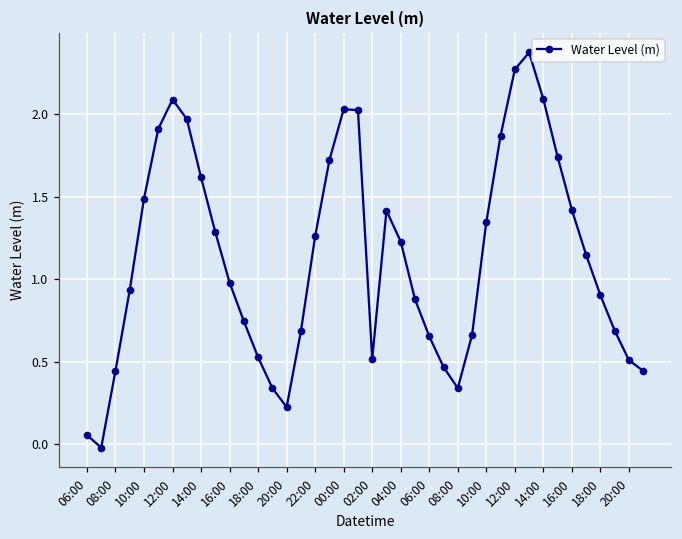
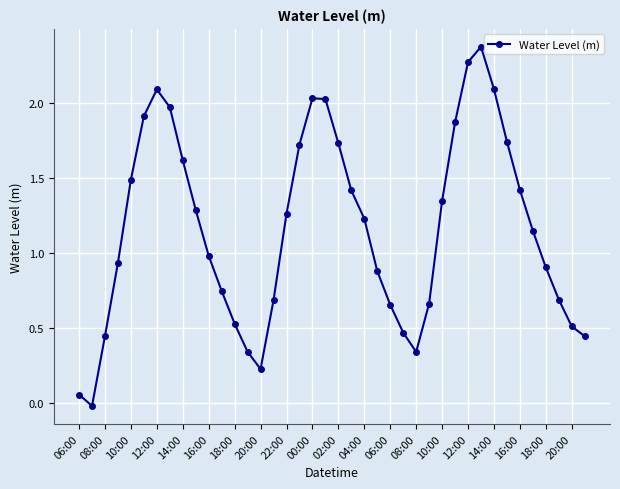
  {
    "22:00": 1.26,
    "00:00": 2.03,
-   "02:00": 0.52,
+   "02:00": 1.73,
    "04:00": 1.23
  }
